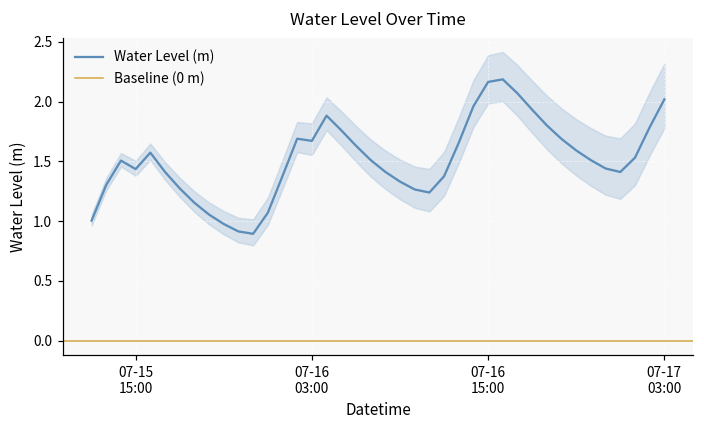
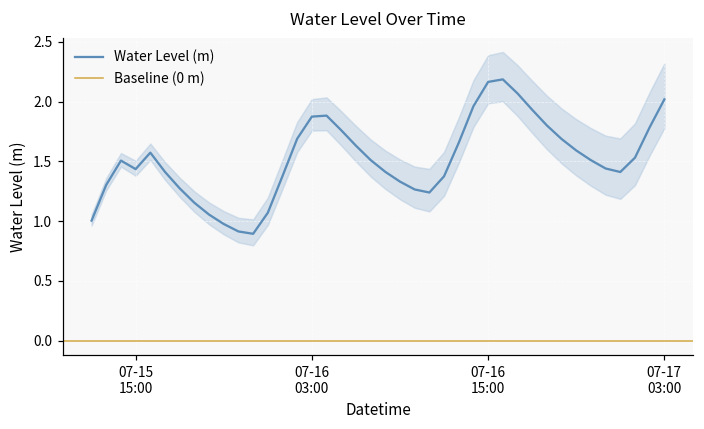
  {
    "Water Level (m)": {
      "07-15 15:00": 1.44,
-     "07-16 03:00": 1.67,
+     "07-16 03:00": 1.87,
      "07-16 15:00": 2.16,
      "07-17 03:00": 2.02
    }
  }
